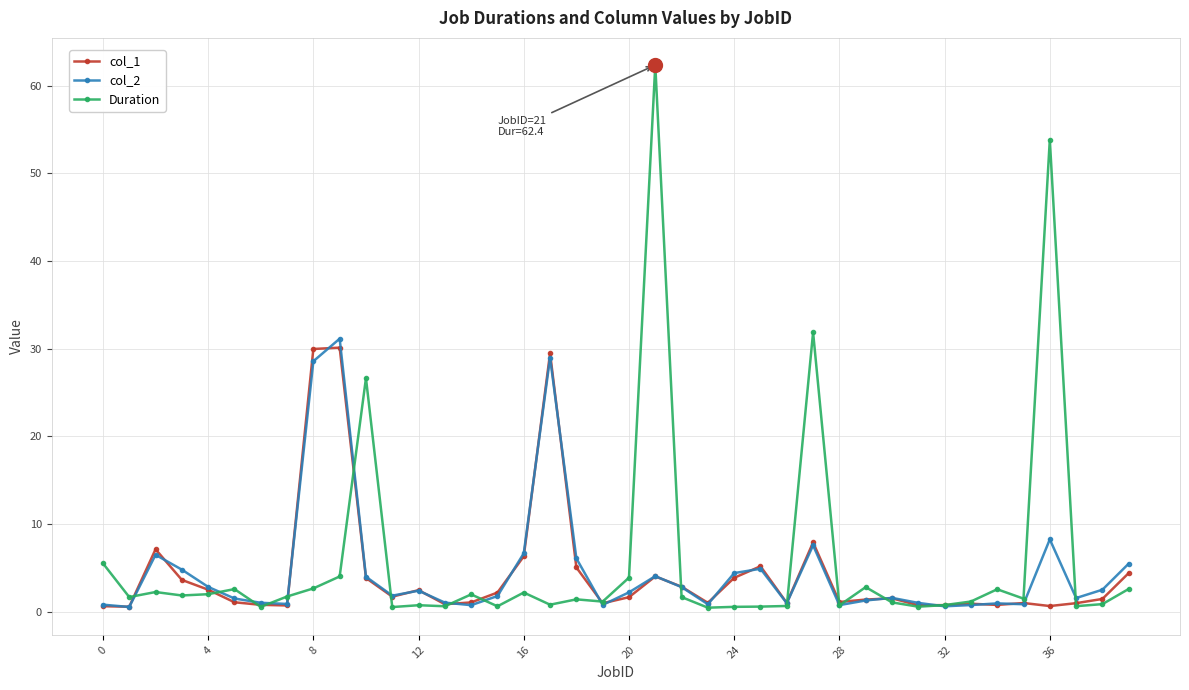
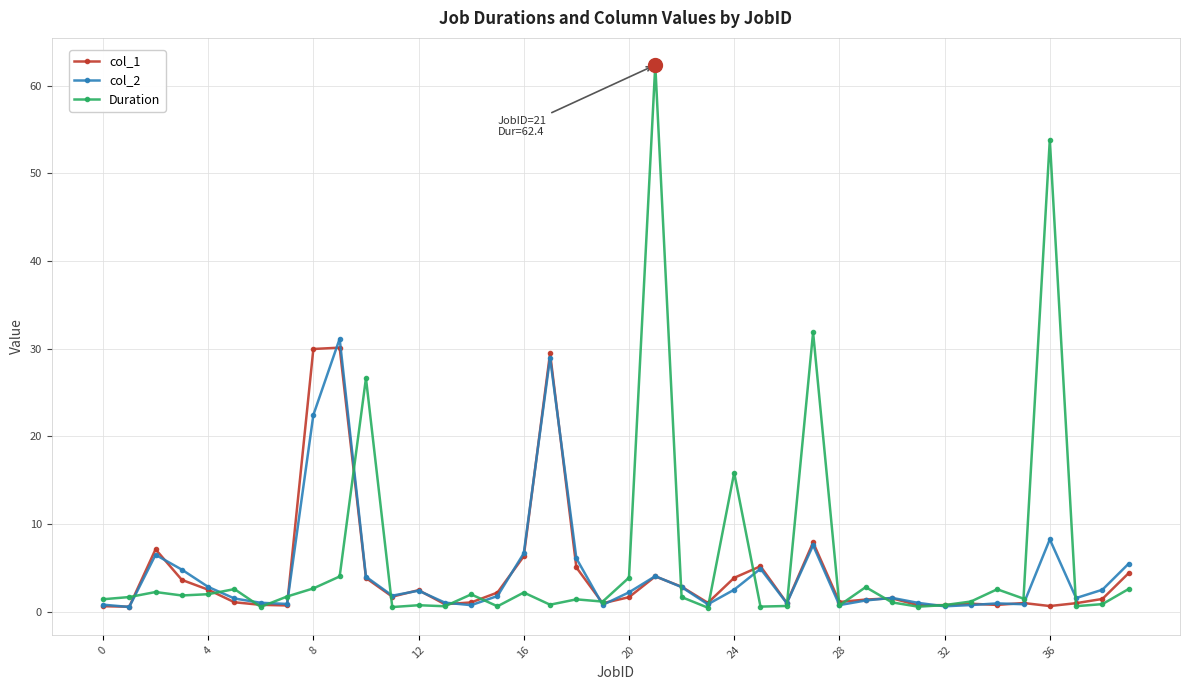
  {
    "col_2": {
      "4": 3,
-     "8": 29,
+     "8": 22,
      "16": 7,
      "20": 2,
-     "24": 4,
+     "24": 2,
      "36": 8
    },
    "Duration": {
-     "0": 6,
+     "0": 1,
      "4": 2,
      "8": 3,
      "12": 1,
      "16": 2,
      "20": 4,
-     "24": 1,
+     "24": 16,
      "36": 54
    }
  }
